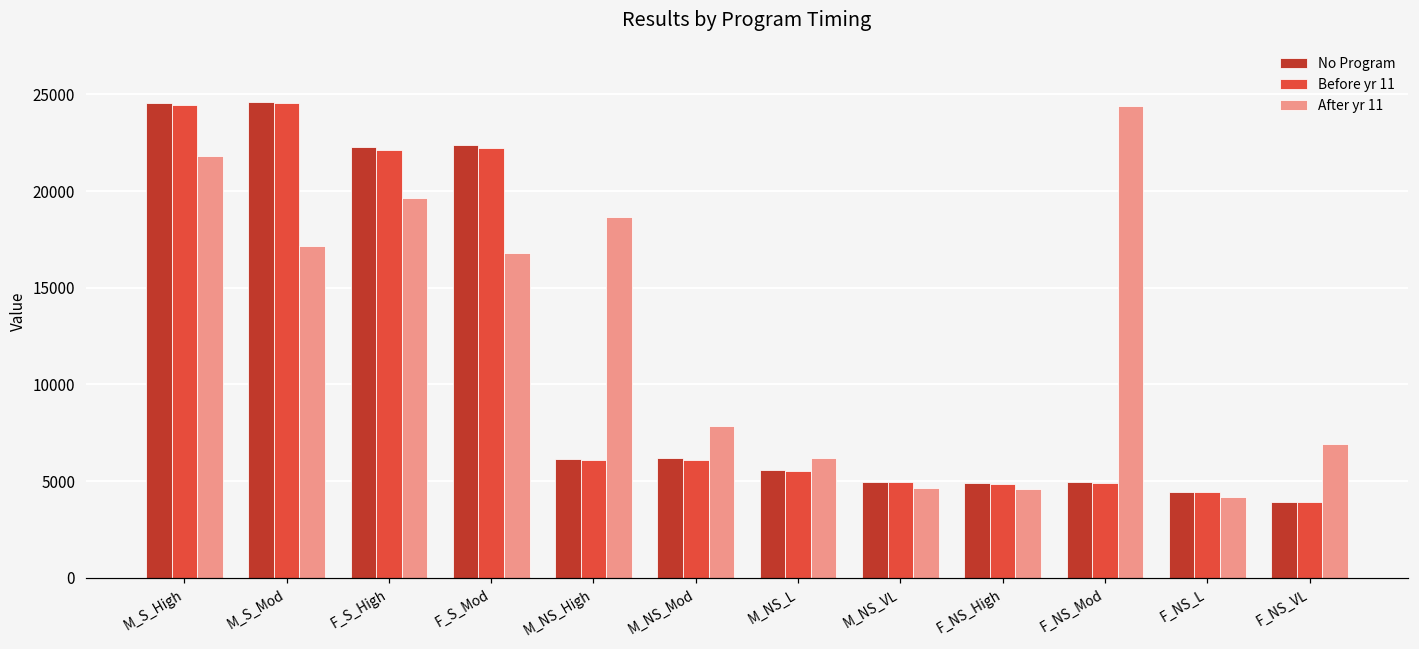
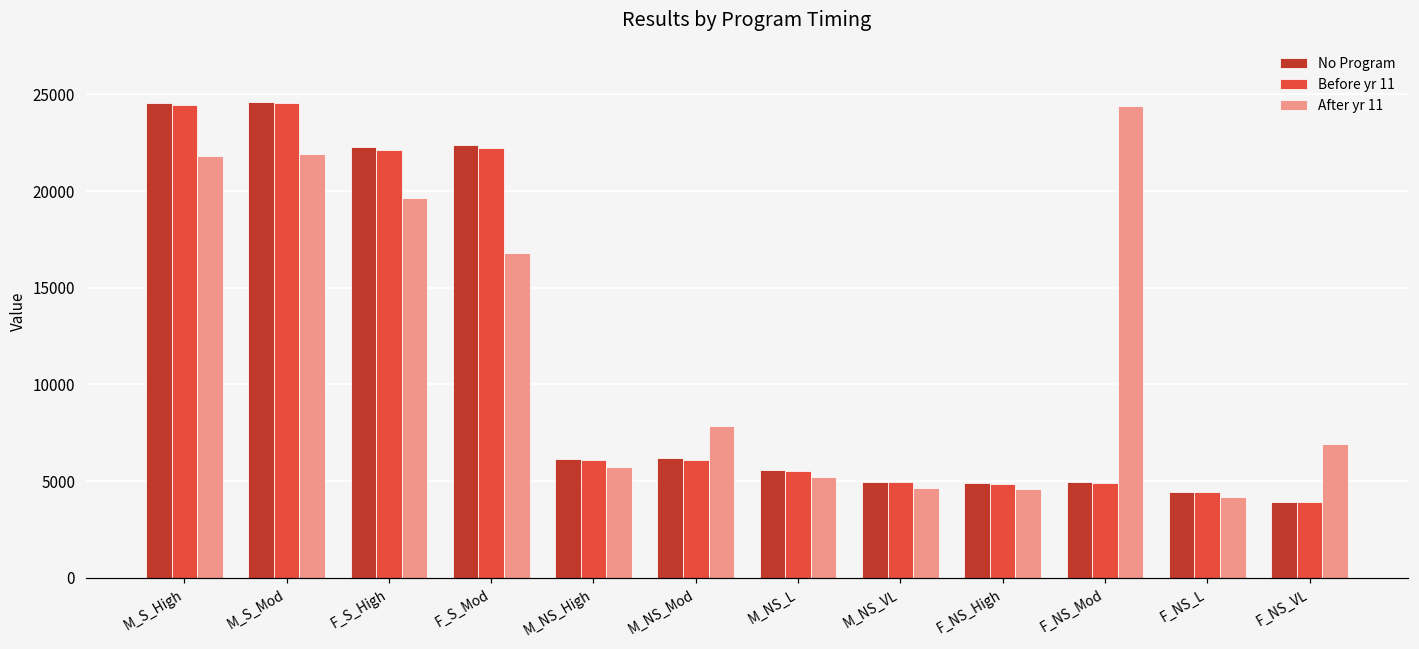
  {
    "After yr 11": {
      "M_S_High": 21800,
-     "M_S_Mod": 17100,
+     "M_S_Mod": 21900,
      "F_S_High": 19600,
      "F_S_Mod": 16800,
-     "M_NS_High": 18700,
+     "M_NS_High": 5700,
      "M_NS_Mod": 7800,
-     "M_NS_L": 6200,
+     "M_NS_L": 5200,
      "M_NS_VL": 4700,
      "F_NS_High": 4600,
      "F_NS_Mod": 24400,
      "F_NS_L": 4200,
      "F_NS_VL": 6900
    }
  }
